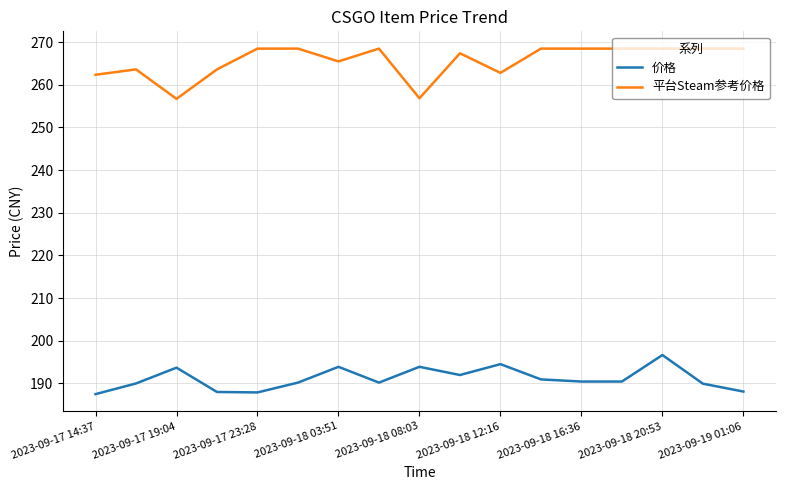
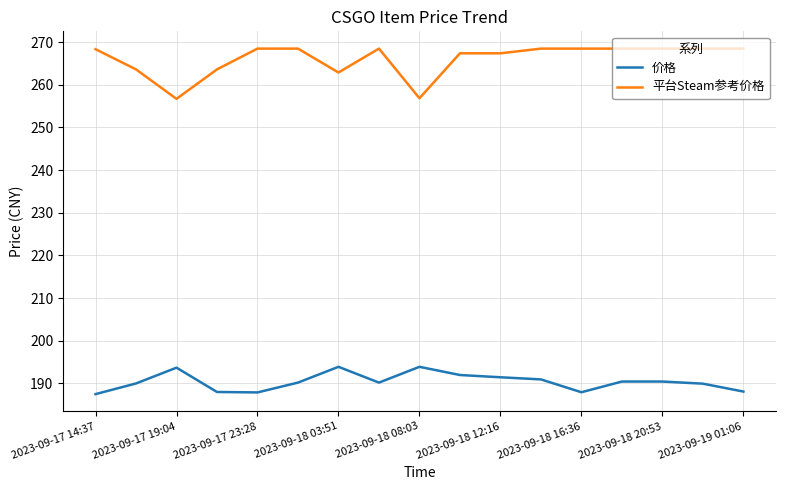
  {
    "价格": {
      "2023-09-17 14:37": 188,
      "2023-09-17 19:04": 194,
      "2023-09-17 23:28": 188,
      "2023-09-18 03:51": 194,
      "2023-09-18 08:03": 194,
-     "2023-09-18 12:16": 195,
-     "2023-09-18 16:36": 190,
-     "2023-09-18 20:53": 197,
+     "2023-09-18 12:16": 191,
+     "2023-09-18 16:36": 188,
+     "2023-09-18 20:53": 190,
      "2023-09-19 01:06": 188
    },
    "平台Steam参考价格": {
-     "2023-09-17 14:37": 262,
+     "2023-09-17 14:37": 268,
      "2023-09-17 19:04": 257,
      "2023-09-17 23:28": 268,
-     "2023-09-18 03:51": 265,
+     "2023-09-18 03:51": 263,
      "2023-09-18 08:03": 257,
-     "2023-09-18 12:16": 263,
+     "2023-09-18 12:16": 267,
      "2023-09-18 16:36": 268
    }
  }
